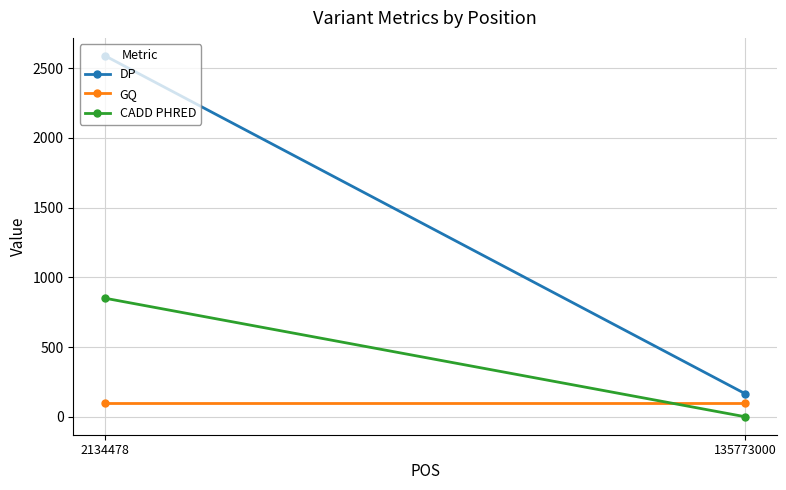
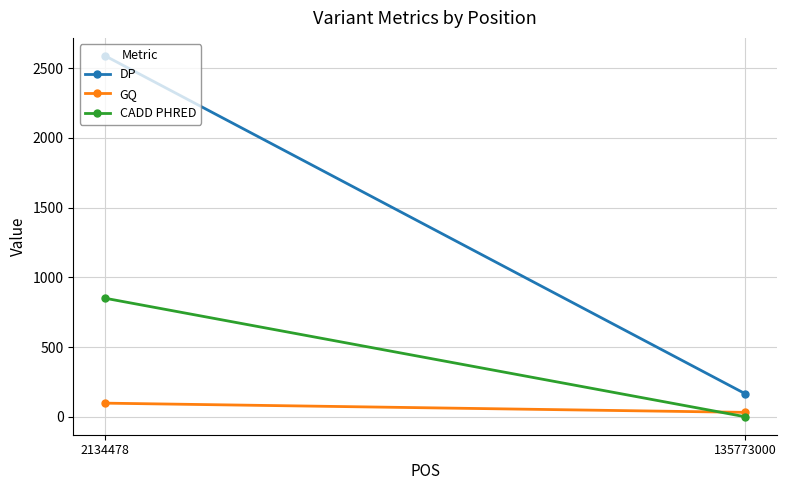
  {
    "DP": {
      "135773000": 170
    },
    "GQ": {
      "2134478": 100,
-     "135773000": 100
+     "135773000": 30
    },
    "CADD PHRED": {
      "2134478": 850,
      "135773000": 0
    }
  }
